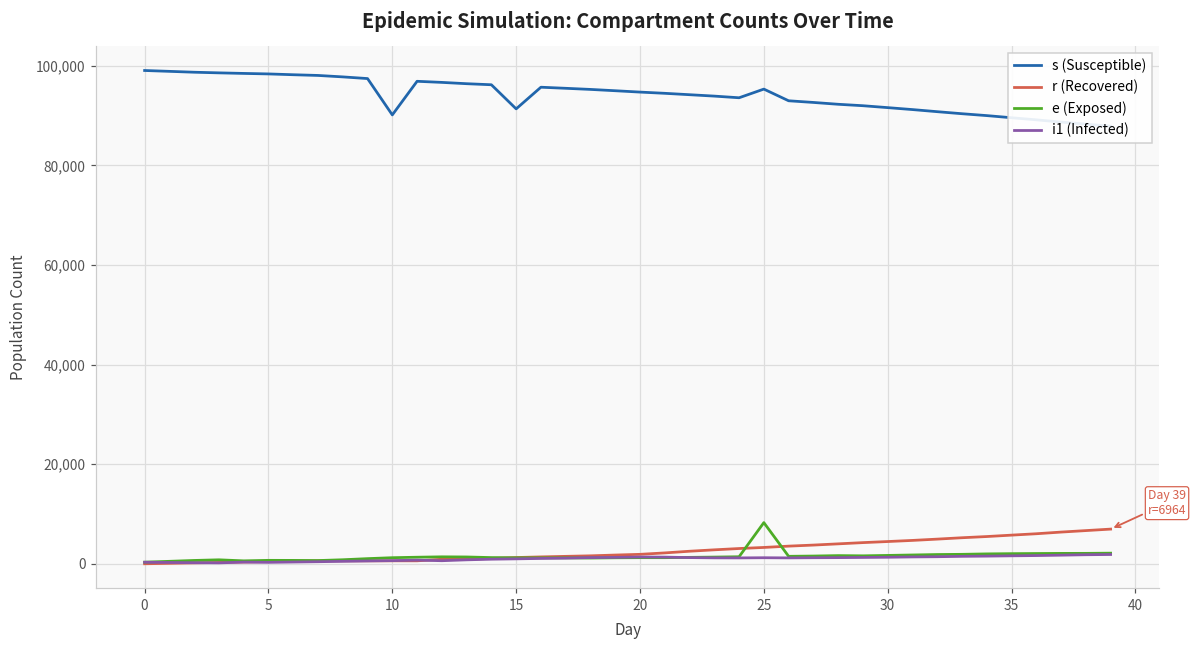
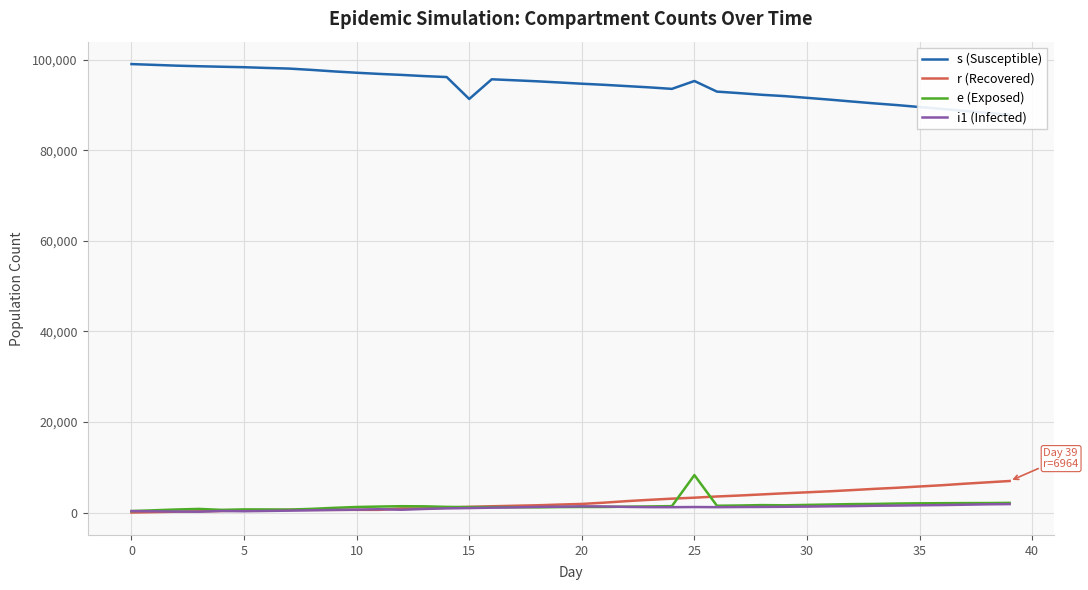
  {
    "s (Susceptible)": {
      "0": "99,000",
      "5": "98,000",
-     "10": "90,000",
+     "10": "97,000",
      "15": "91,000",
      "20": "95,000",
      "25": "95,000",
      "30": "92,000"
    },
    "r (Recovered)": {
      "25": "3,000",
      "30": "4,000",
      "35": "6,000"
    },
    "e (Exposed)": {
      "10": "1,000",
      "25": "8,000"
    },
    "i1 (Infected)": {
      "25": "1,000"
    }
  }
